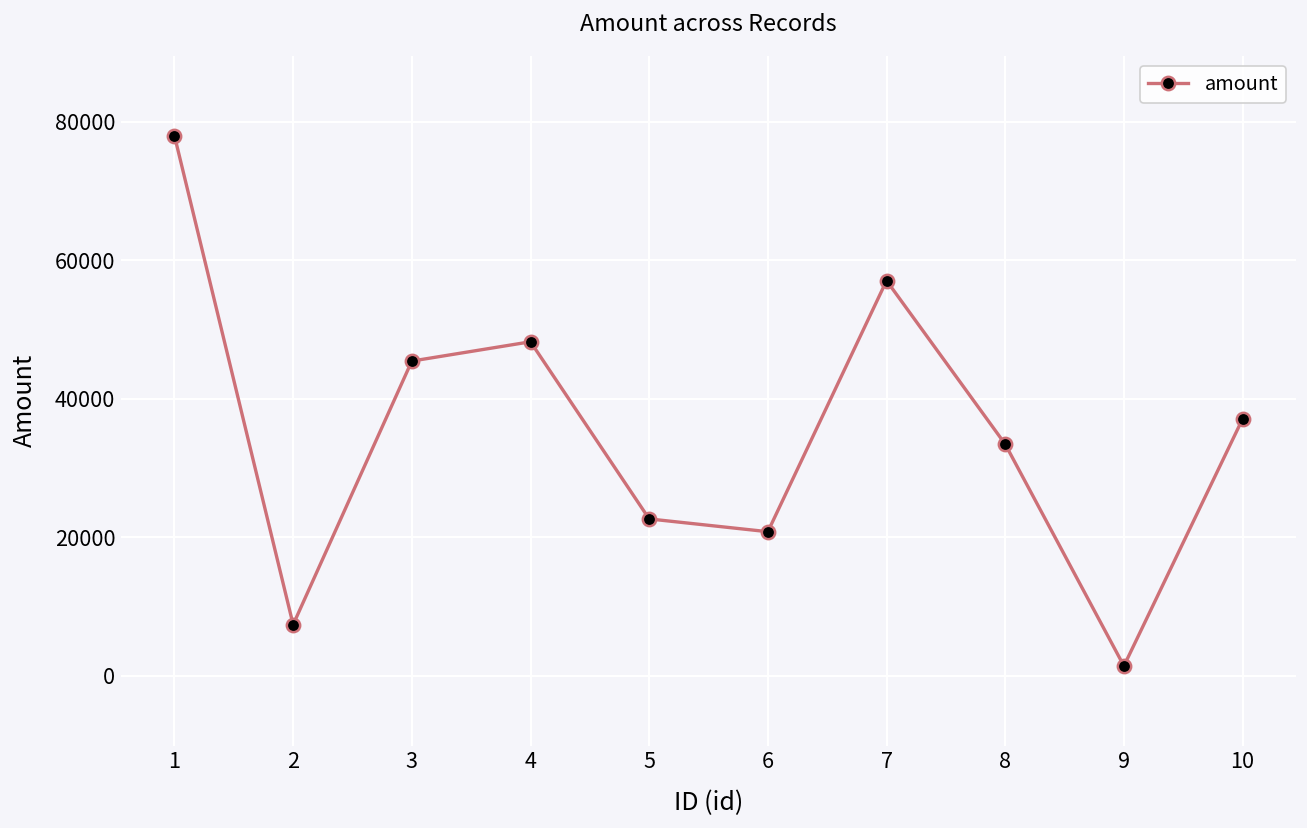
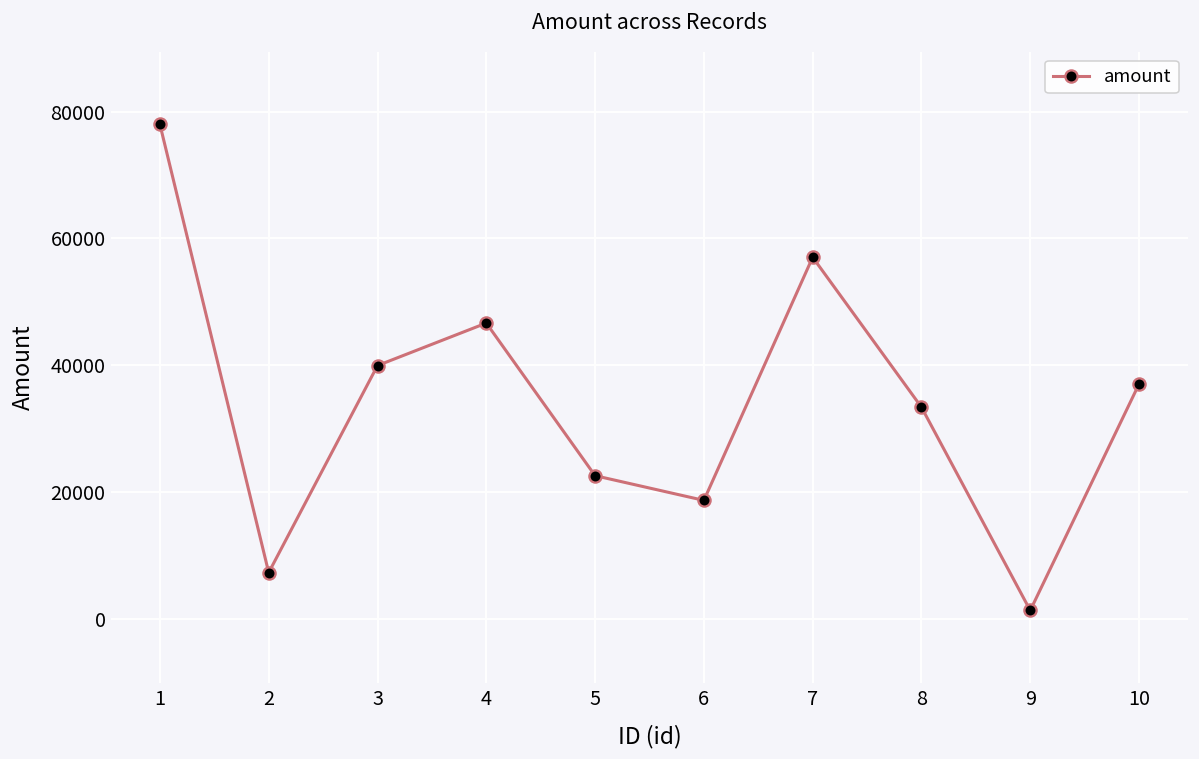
  {
    "1": 78000,
    "2": 7000,
-   "3": 45000,
-   "4": 48000,
+   "3": 40000,
+   "4": 47000,
    "5": 23000,
-   "6": 21000,
+   "6": 19000,
    "7": 57000,
    "8": 33000,
    "9": 1000,
    "10": 37000
  }
